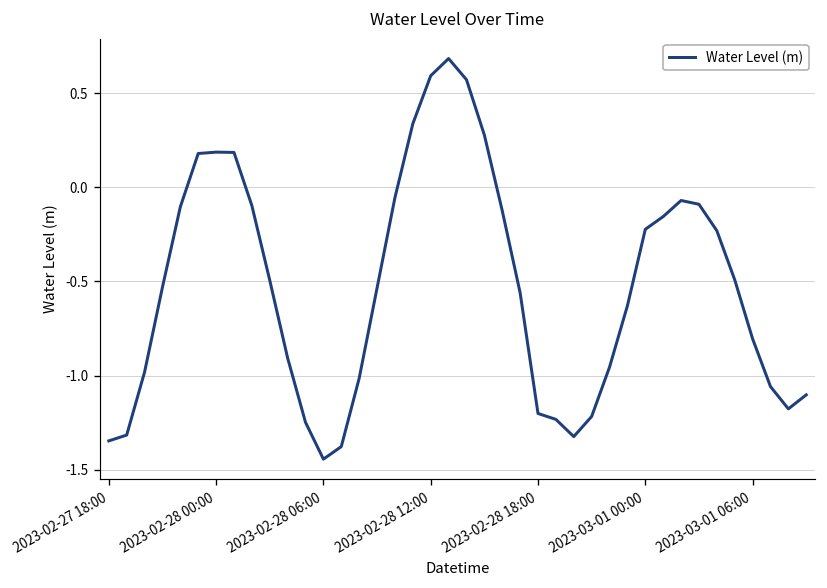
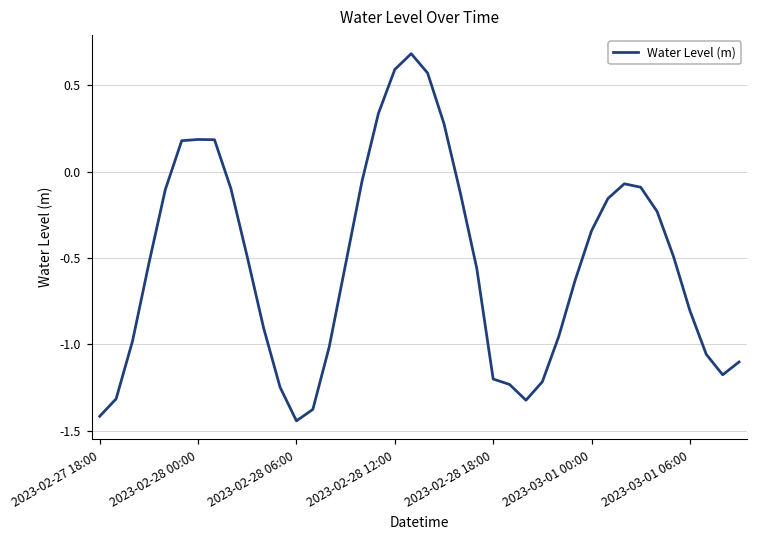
  {
-   "2023-02-27 18:00": -1.35,
+   "2023-02-27 18:00": -1.42,
    "2023-02-28 00:00": 0.19,
    "2023-02-28 06:00": -1.44,
    "2023-02-28 12:00": 0.59,
    "2023-02-28 18:00": -1.20,
-   "2023-03-01 00:00": -0.22,
+   "2023-03-01 00:00": -0.34,
    "2023-03-01 06:00": -0.80
  }
